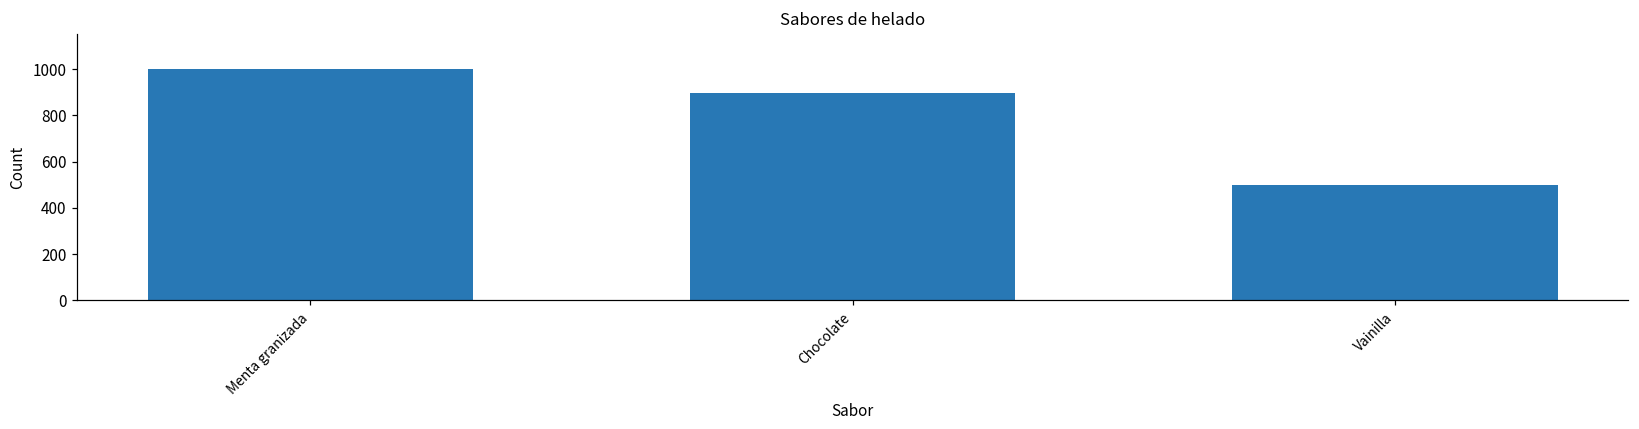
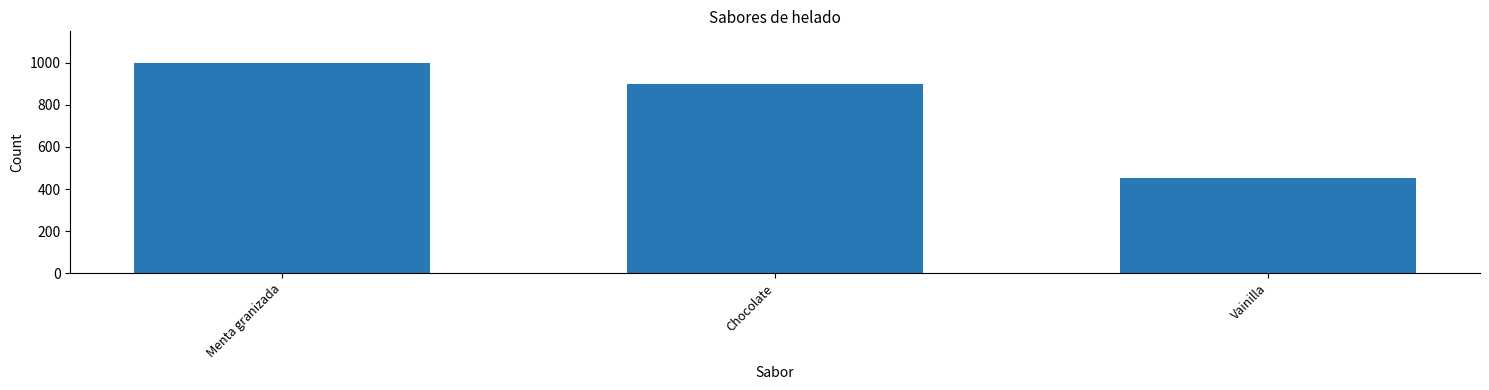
  {
    "Menta granizada": 1000,
    "Chocolate": 900,
-   "Vainilla": 500
+   "Vainilla": 450
  }
